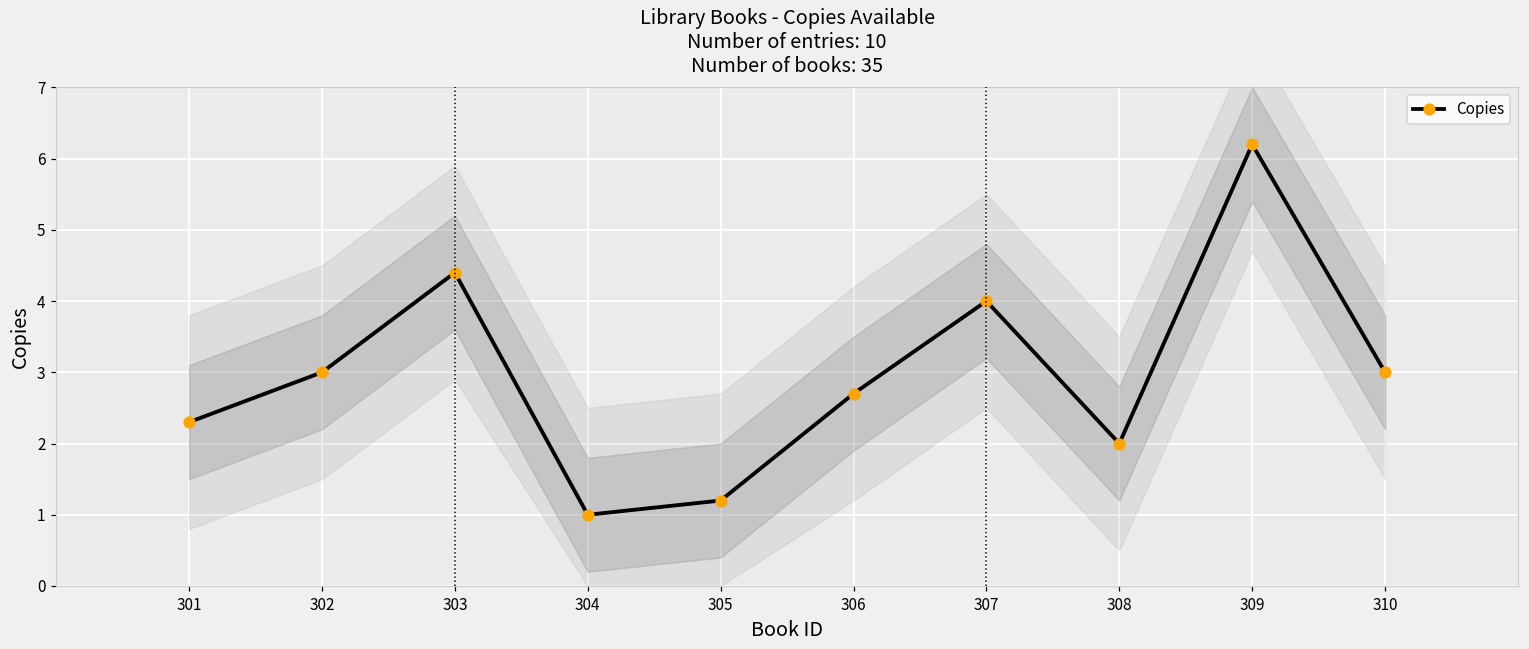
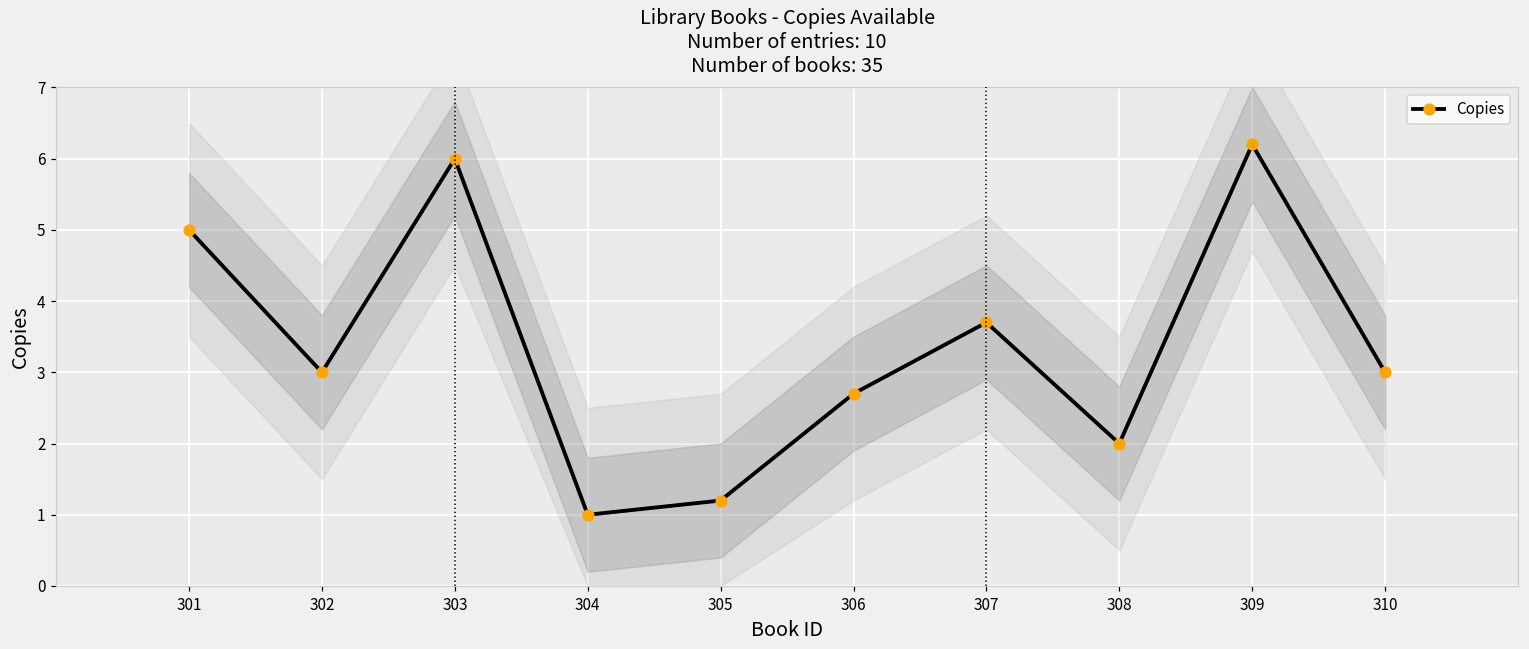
  {
    "Copies": {
-     "301": 2.3,
+     "301": 5.0,
      "302": 3.0,
-     "303": 4.4,
+     "303": 6.0,
      "304": 1.0,
      "305": 1.2,
      "306": 2.7,
-     "307": 4.0,
+     "307": 3.7,
      "308": 2.0,
      "309": 6.2,
      "310": 3.0
    }
  }
